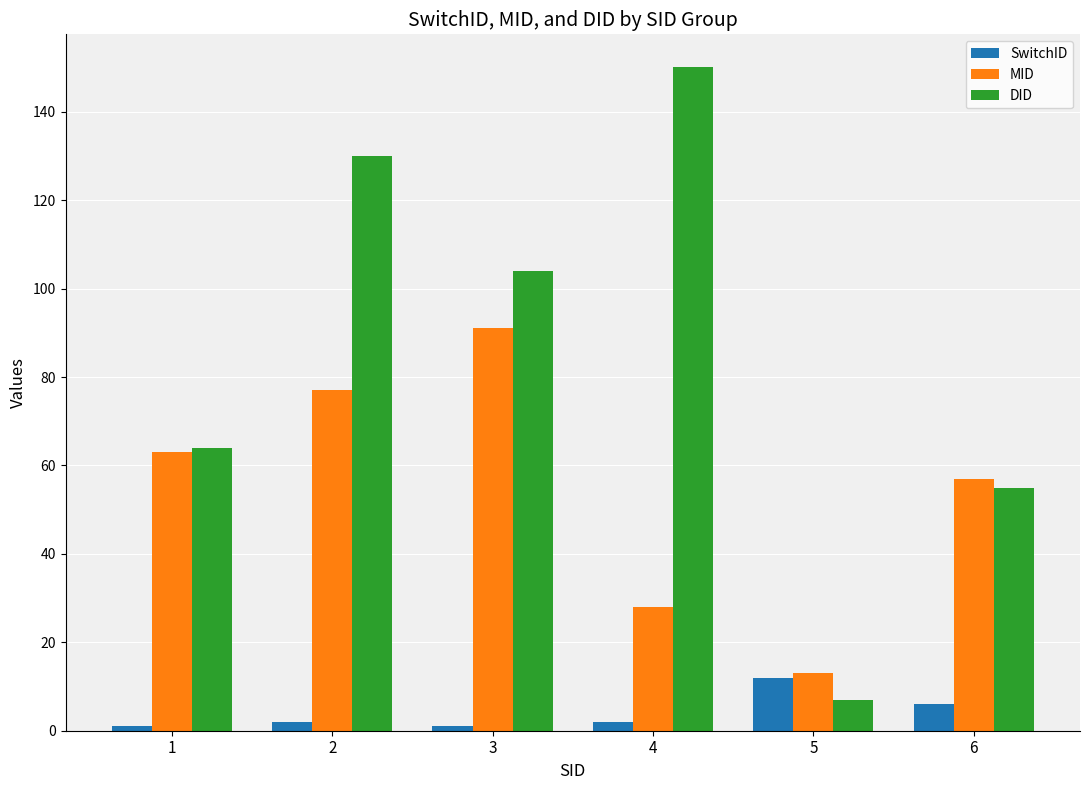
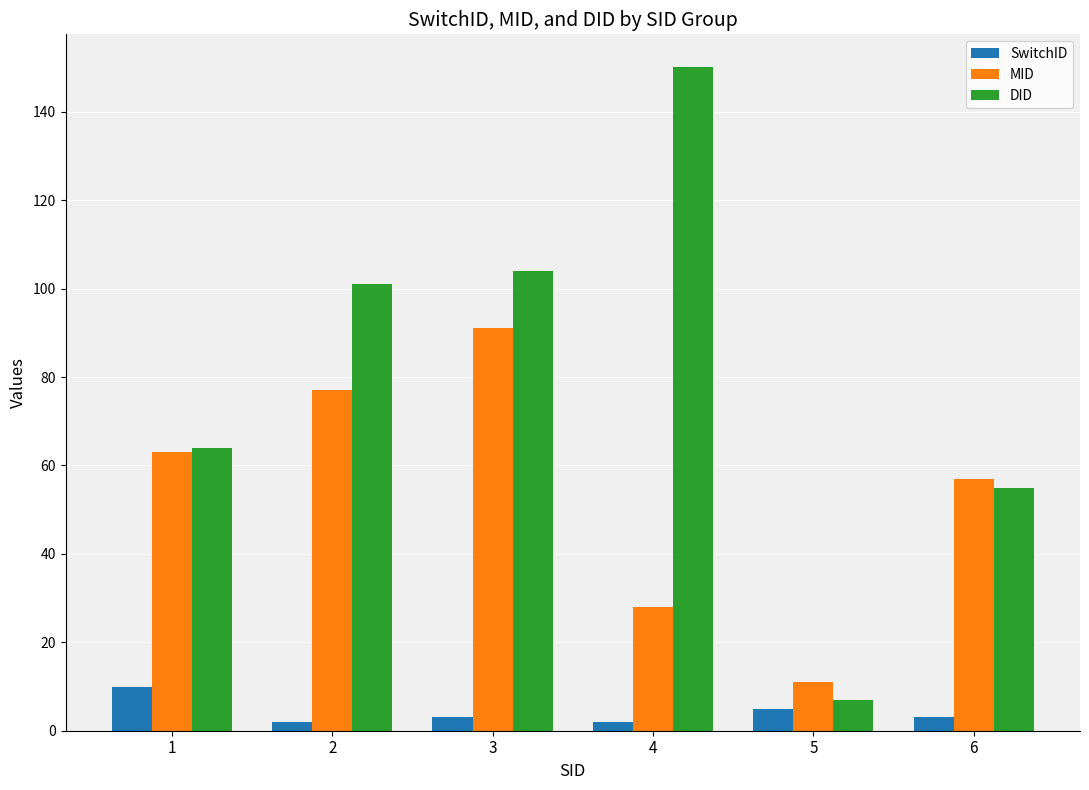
  {
    "SwitchID": {
-     "1": 1,
+     "1": 10,
      "2": 2,
-     "3": 1,
+     "3": 3,
      "4": 2,
-     "5": 12,
-     "6": 6
+     "5": 5,
+     "6": 3
    },
    "MID": {
      "1": 63,
      "2": 77,
      "3": 91,
      "4": 28,
-     "5": 13,
+     "5": 11,
      "6": 57
    },
    "DID": {
      "1": 64,
-     "2": 130,
+     "2": 101,
      "3": 104,
      "4": 150,
      "5": 7,
      "6": 55
    }
  }
